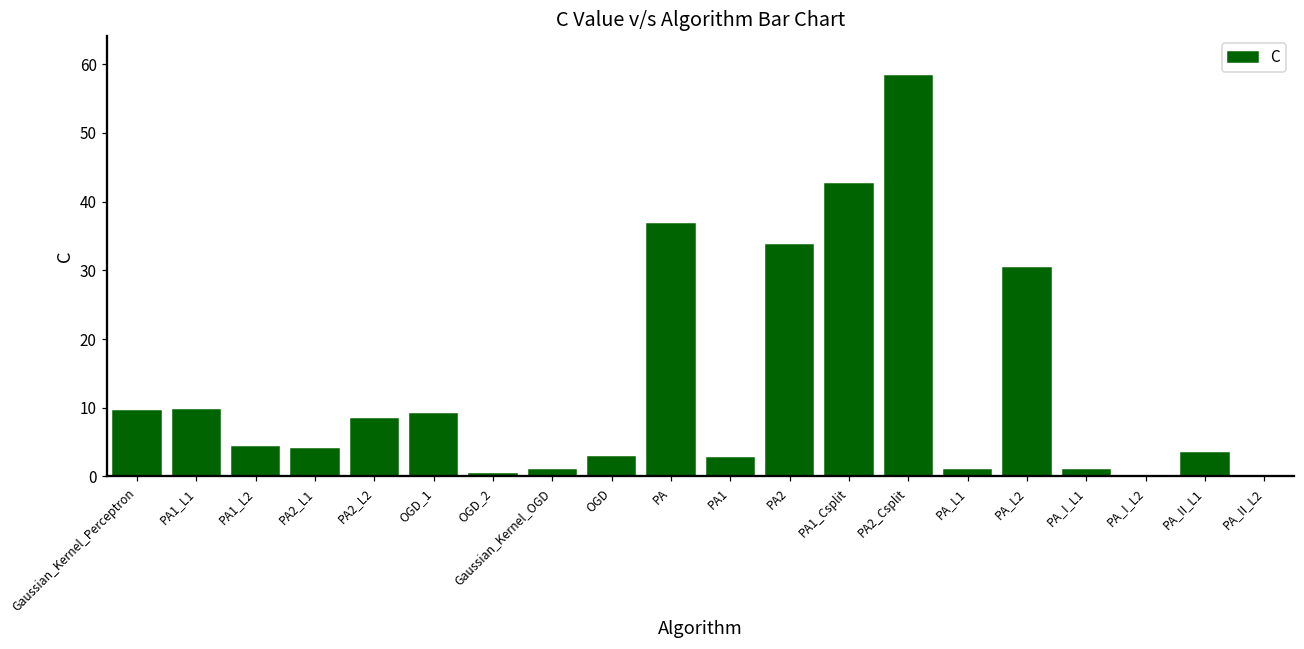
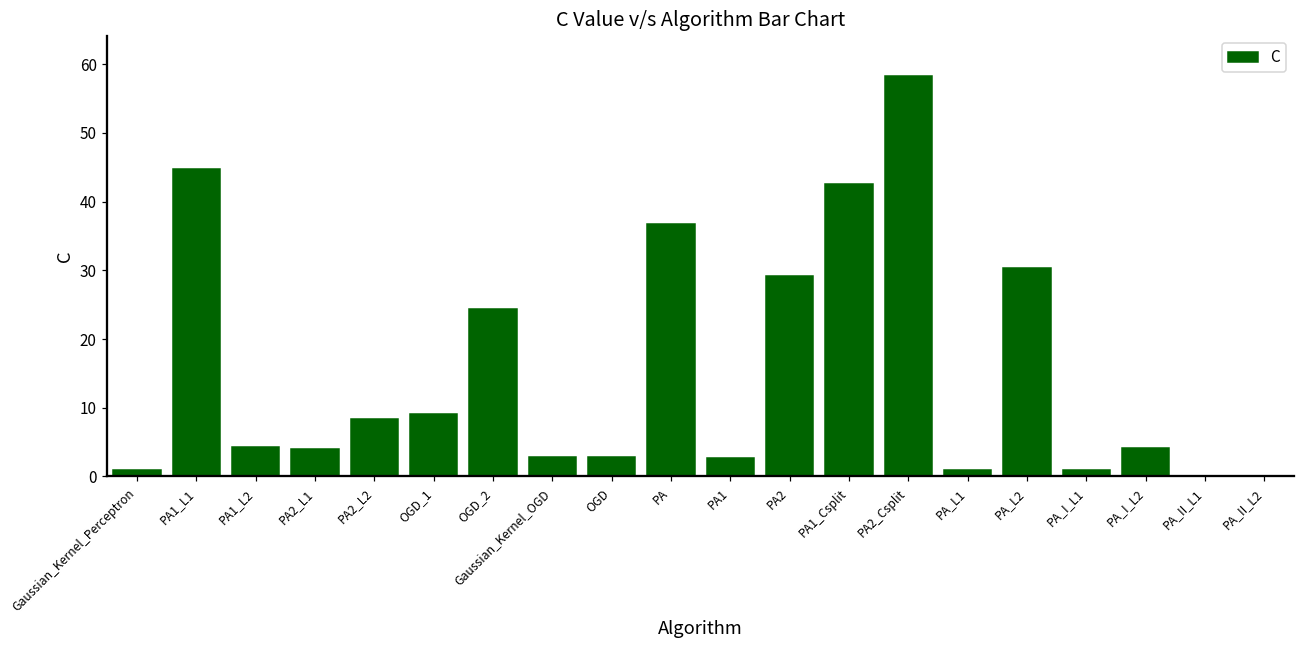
  {
-   "Gaussian_Kernel_Perceptron": 10,
-   "PA1_L1": 10,
+   "Gaussian_Kernel_Perceptron": 1,
+   "PA1_L1": 45,
    "PA1_L2": 4,
    "PA2_L1": 4,
    "PA2_L2": 8,
    "OGD_1": 9,
-   "OGD_2": 0,
-   "Gaussian_Kernel_OGD": 1,
+   "OGD_2": 24,
+   "Gaussian_Kernel_OGD": 3,
    "OGD": 3,
    "PA": 37,
    "PA1": 3,
-   "PA2": 34,
+   "PA2": 29,
    "PA1_Csplit": 43,
    "PA2_Csplit": 58,
    "PA_L1": 1,
    "PA_L2": 30,
    "PA_I_L1": 1,
-   "PA_I_L2": 0,
-   "PA_II_L1": 3
+   "PA_I_L2": 4,
+   "PA_II_L1": 0
  }
